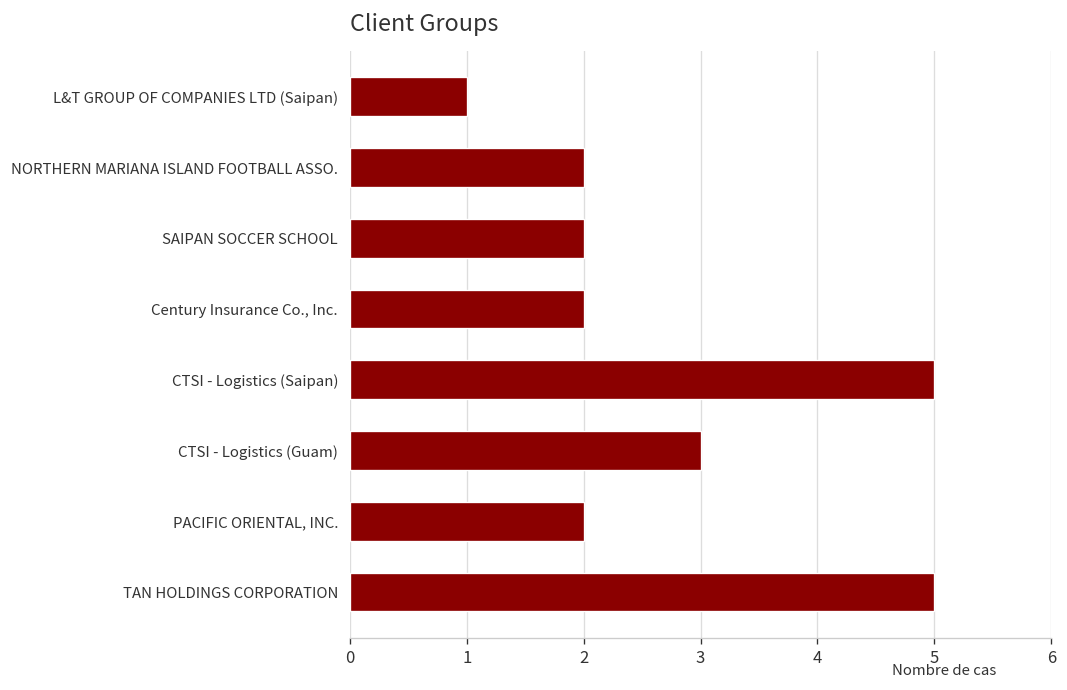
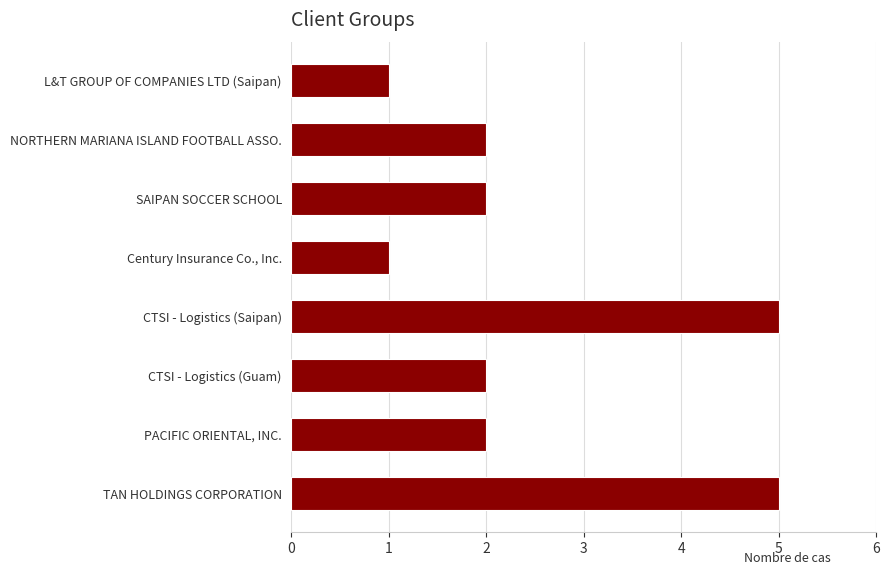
  {
    "L&T GROUP OF COMPANIES LTD (Saipan)": 1,
    "NORTHERN MARIANA ISLAND FOOTBALL ASSO.": 2,
    "SAIPAN SOCCER SCHOOL": 2,
-   "Century Insurance Co., Inc.": 2,
+   "Century Insurance Co., Inc.": 1,
    "CTSI - Logistics (Saipan)": 5,
-   "CTSI - Logistics (Guam)": 3,
+   "CTSI - Logistics (Guam)": 2,
    "PACIFIC ORIENTAL, INC.": 2,
    "TAN HOLDINGS CORPORATION": 5
  }
